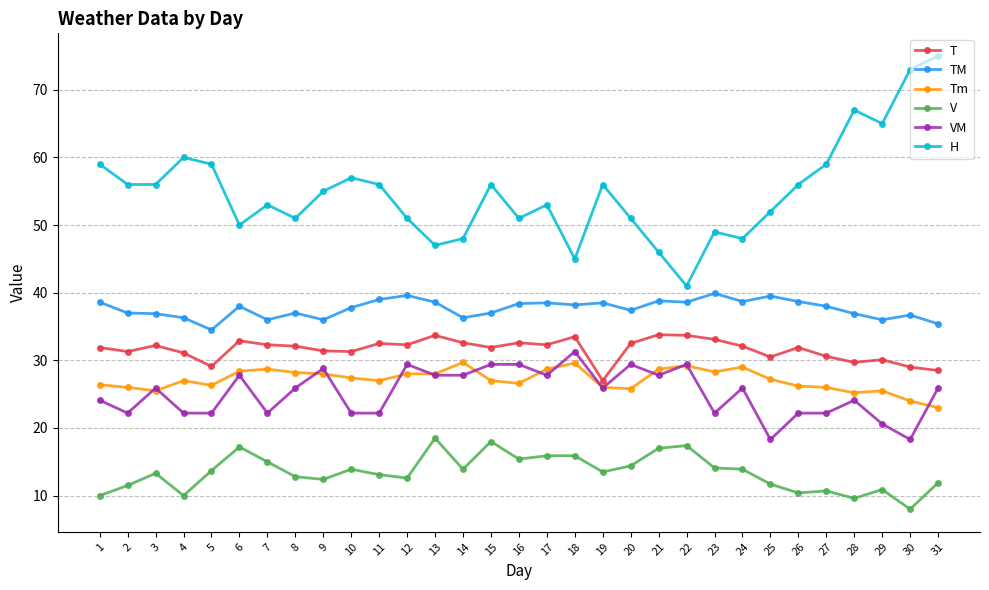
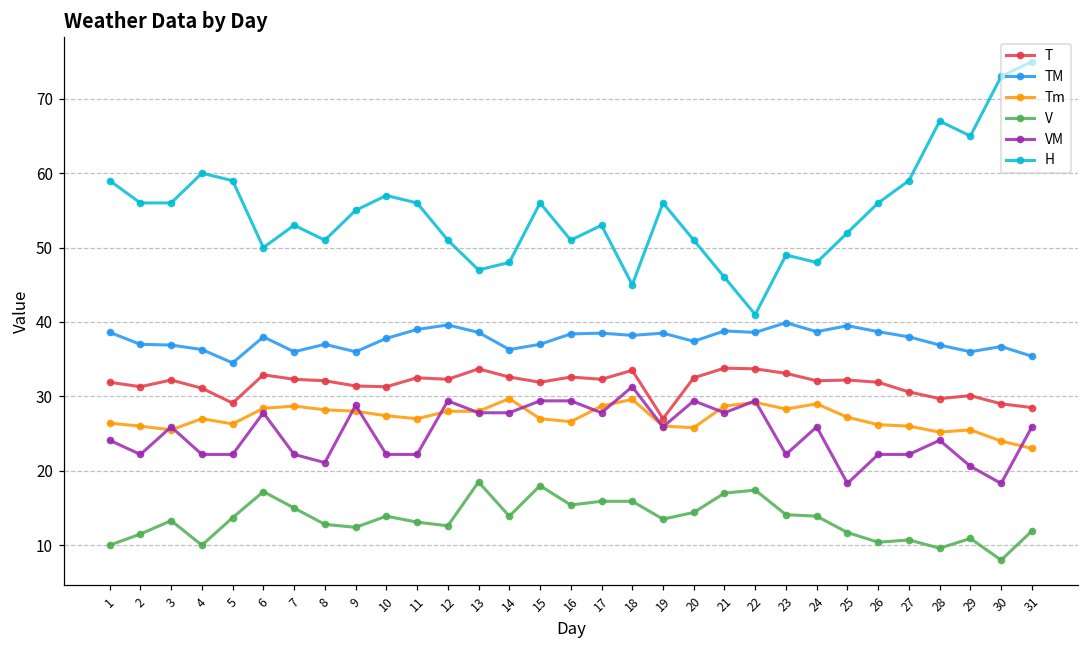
  {
    "T": {
      "1": 32,
      "2": 31,
      "3": 32,
      "4": 31,
      "5": 29,
      "6": 33,
      "7": 32,
      "8": 32,
      "9": 31,
      "10": 31,
      "11": 33,
      "12": 32,
      "13": 34,
      "14": 33,
      "15": 32,
      "16": 33,
      "17": 32,
      "18": 34,
      "19": 27,
      "20": 33,
      "21": 34,
      "22": 34,
      "23": 33,
      "24": 32,
-     "25": 31,
+     "25": 32,
      "26": 32,
      "27": 31,
      "28": 30,
      "29": 30,
      "30": 29,
      "31": 29
    },
    "Tm": {
      "1": 26,
      "2": 26,
      "3": 26,
      "4": 27,
      "5": 26,
      "6": 28,
      "7": 29,
      "8": 28,
      "9": 28,
      "10": 27,
      "11": 27,
      "12": 28,
      "14": 30,
      "15": 27,
      "16": 27,
      "17": 29,
      "18": 30,
      "20": 26,
      "21": 29,
      "23": 28,
      "24": 29,
      "25": 27,
      "26": 26,
      "27": 26,
      "28": 25,
      "29": 26,
      "30": 24,
      "31": 23
    },
    "V": {
      "1": 10,
      "2": 12,
      "3": 13,
      "4": 10,
      "5": 14,
      "6": 17,
      "7": 15,
      "8": 13,
      "9": 12,
      "10": 14,
      "11": 13,
      "12": 13,
      "13": 19,
      "14": 14,
      "15": 18,
      "16": 15,
      "17": 16,
      "18": 16,
      "19": 14,
      "20": 14,
      "21": 17,
      "22": 17,
      "23": 14,
      "24": 14,
      "25": 12,
      "26": 10,
      "27": 11,
      "28": 10,
      "29": 11,
      "30": 8,
      "31": 12
    },
    "VM": {
      "1": 24,
      "2": 22,
      "3": 26,
      "4": 22,
      "5": 22,
      "6": 28,
      "7": 22,
-     "8": 26,
+     "8": 21,
      "9": 29,
      "10": 22,
      "11": 22,
      "12": 29,
      "14": 28,
      "15": 29,
      "16": 29,
      "17": 28,
      "18": 31,
      "20": 29,
      "21": 28,
      "23": 22,
      "24": 26,
      "25": 18,
      "26": 22,
      "27": 22,
      "28": 24,
      "29": 21,
      "30": 18,
      "31": 26
    }
  }
